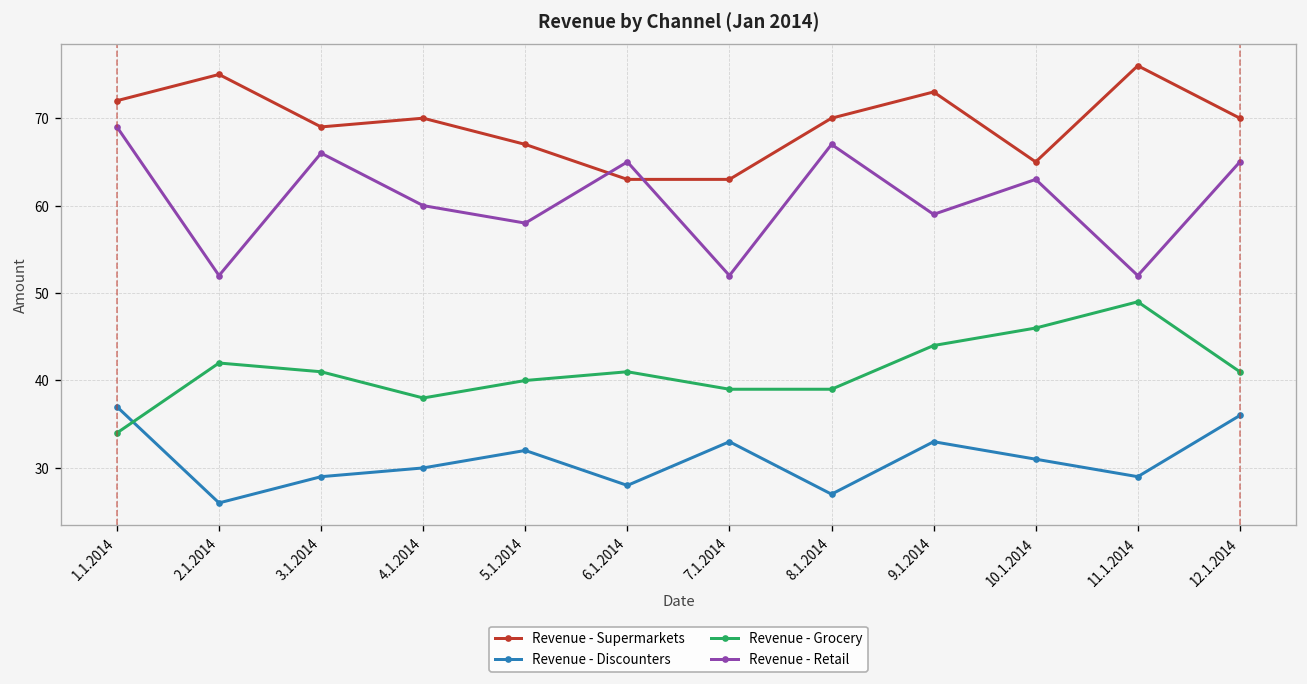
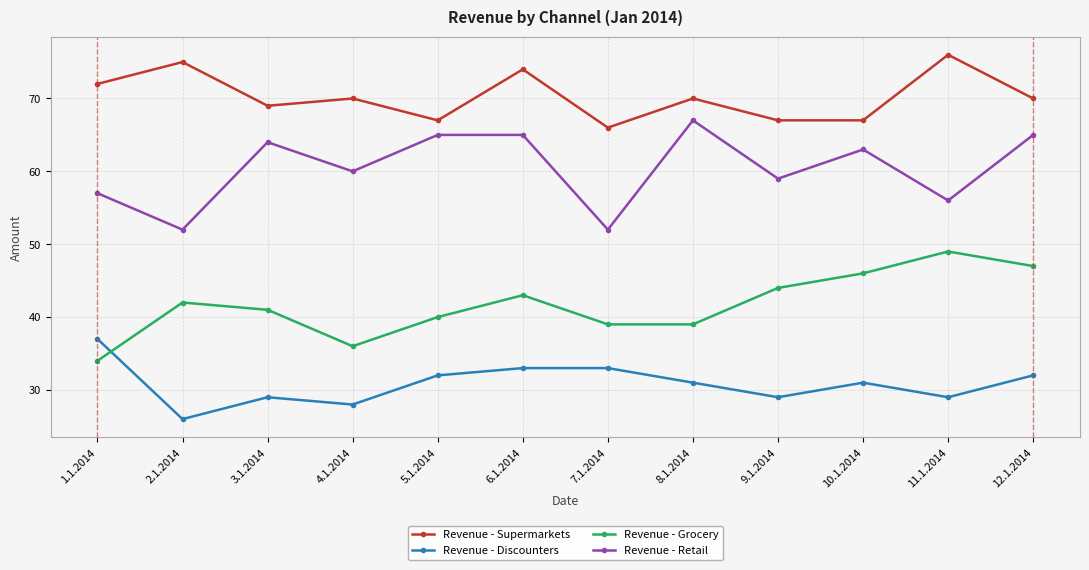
  {
    "Revenue - Supermarkets": {
      "1.1.2014": 72,
      "2.1.2014": 75,
      "3.1.2014": 69,
      "4.1.2014": 70,
      "5.1.2014": 67,
-     "6.1.2014": 63,
-     "7.1.2014": 63,
+     "6.1.2014": 74,
+     "7.1.2014": 66,
      "8.1.2014": 70,
-     "9.1.2014": 73,
-     "10.1.2014": 65,
+     "9.1.2014": 67,
+     "10.1.2014": 67,
      "11.1.2014": 76,
      "12.1.2014": 70
    },
    "Revenue - Discounters": {
      "1.1.2014": 37,
      "2.1.2014": 26,
      "3.1.2014": 29,
-     "4.1.2014": 30,
+     "4.1.2014": 28,
      "5.1.2014": 32,
-     "6.1.2014": 28,
+     "6.1.2014": 33,
      "7.1.2014": 33,
-     "8.1.2014": 27,
-     "9.1.2014": 33,
+     "8.1.2014": 31,
+     "9.1.2014": 29,
      "10.1.2014": 31,
      "11.1.2014": 29,
-     "12.1.2014": 36
+     "12.1.2014": 32
    },
    "Revenue - Grocery": {
      "1.1.2014": 34,
      "2.1.2014": 42,
      "3.1.2014": 41,
-     "4.1.2014": 38,
+     "4.1.2014": 36,
      "5.1.2014": 40,
-     "6.1.2014": 41,
+     "6.1.2014": 43,
      "7.1.2014": 39,
      "8.1.2014": 39,
      "9.1.2014": 44,
      "10.1.2014": 46,
      "11.1.2014": 49,
-     "12.1.2014": 41
+     "12.1.2014": 47
    },
    "Revenue - Retail": {
-     "1.1.2014": 69,
+     "1.1.2014": 57,
      "2.1.2014": 52,
-     "3.1.2014": 66,
+     "3.1.2014": 64,
      "4.1.2014": 60,
-     "5.1.2014": 58,
+     "5.1.2014": 65,
      "6.1.2014": 65,
      "7.1.2014": 52,
      "8.1.2014": 67,
      "9.1.2014": 59,
      "10.1.2014": 63,
-     "11.1.2014": 52,
+     "11.1.2014": 56,
      "12.1.2014": 65
    }
  }
